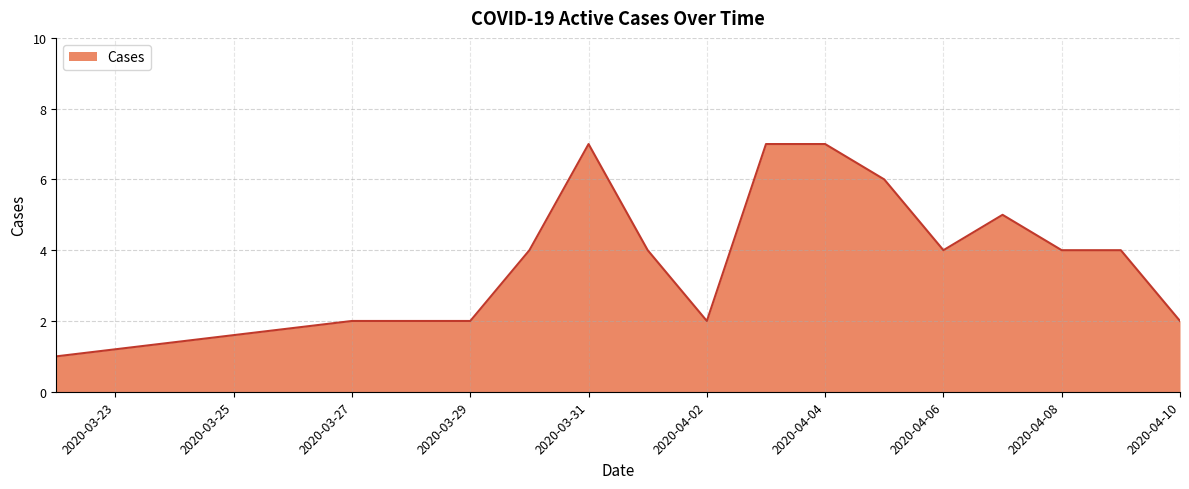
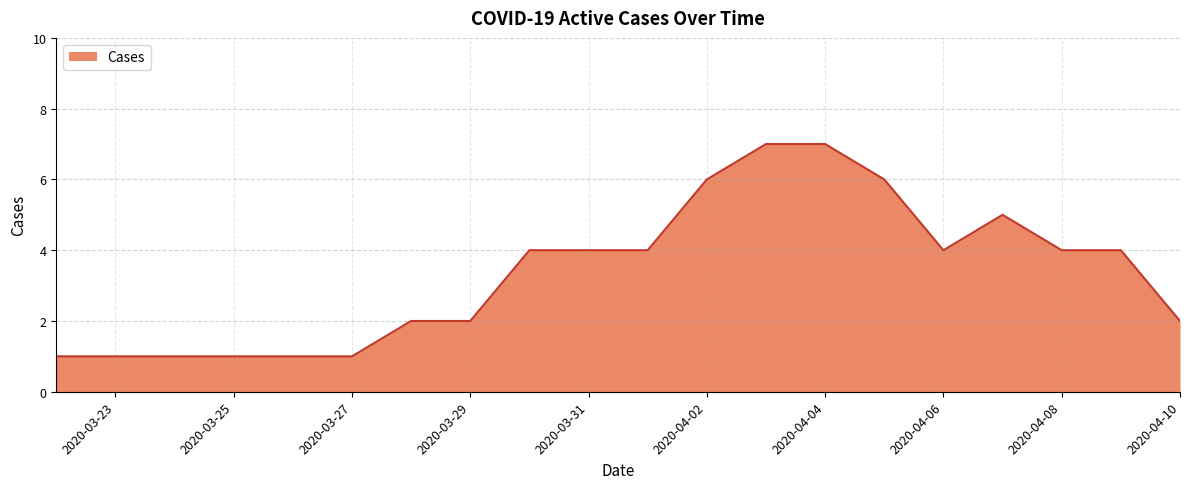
  {
-   "2020-03-27": 2,
+   "2020-03-27": 1,
    "2020-03-29": 2,
-   "2020-03-31": 7,
-   "2020-04-02": 2,
+   "2020-03-31": 4,
+   "2020-04-02": 6,
    "2020-04-04": 7,
    "2020-04-06": 4,
    "2020-04-08": 4,
    "2020-04-10": 2
  }
